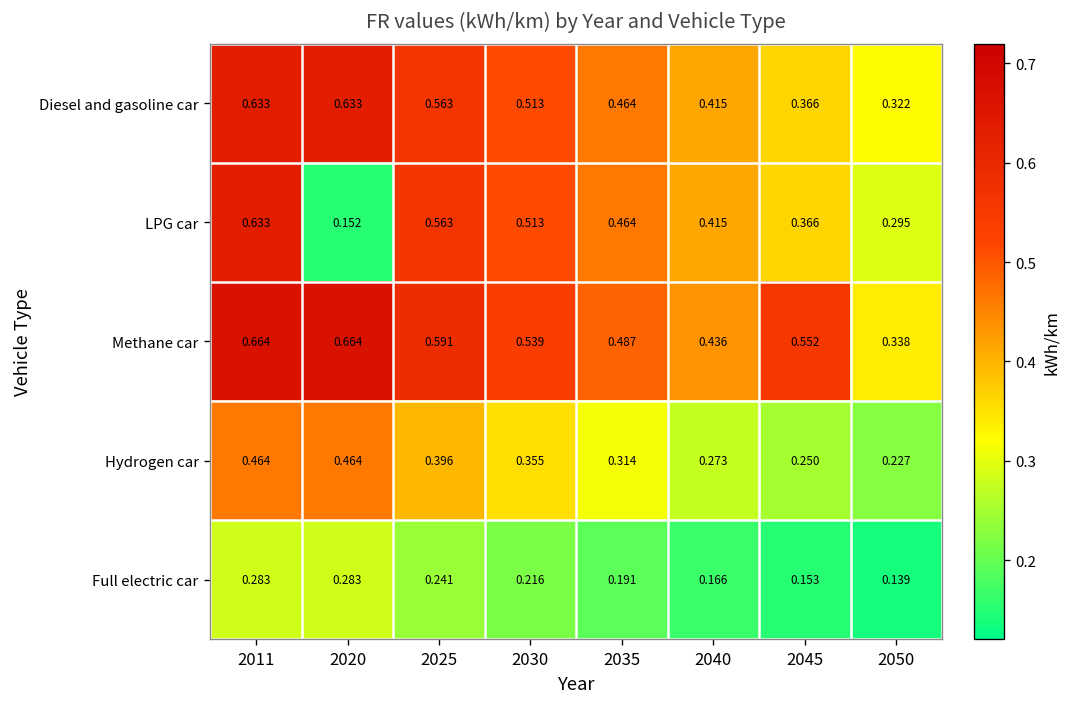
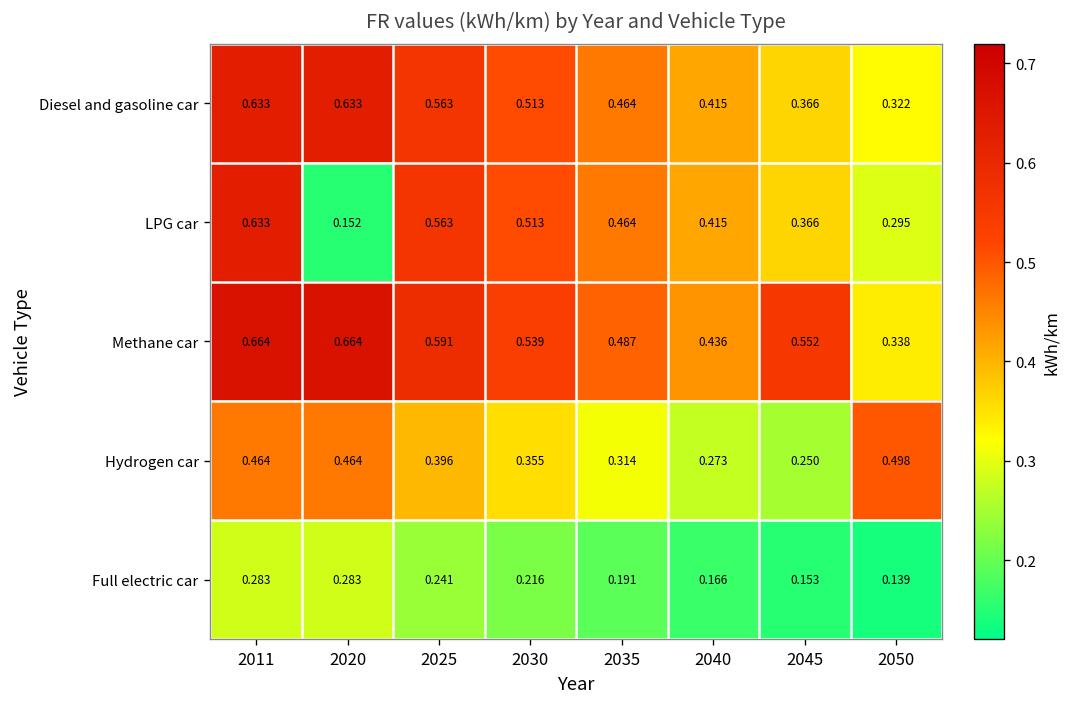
  {
    "Diesel and gasoline car": {
      "2011": 0.633,
      "2020": 0.633,
      "2025": 0.563,
      "2030": 0.513,
      "2035": 0.464,
      "2040": 0.415,
      "2045": 0.366,
      "2050": 0.322
    },
    "LPG car": {
      "2011": 0.633,
      "2020": 0.152,
      "2025": 0.563,
      "2030": 0.513,
      "2035": 0.464,
      "2040": 0.415,
      "2045": 0.366,
      "2050": 0.295
    },
    "Methane car": {
      "2011": 0.664,
      "2020": 0.664,
      "2025": 0.591,
      "2030": 0.539,
      "2035": 0.487,
      "2040": 0.436,
      "2045": 0.552,
      "2050": 0.338
    },
    "Hydrogen car": {
      "2011": 0.464,
      "2020": 0.464,
      "2025": 0.396,
      "2030": 0.355,
      "2035": 0.314,
      "2040": 0.273,
      "2045": 0.250,
-     "2050": 0.227
+     "2050": 0.498
    },
    "Full electric car": {
      "2011": 0.283,
      "2020": 0.283,
      "2025": 0.241,
      "2030": 0.216,
      "2035": 0.191,
      "2040": 0.166,
      "2045": 0.153,
      "2050": 0.139
    }
  }
